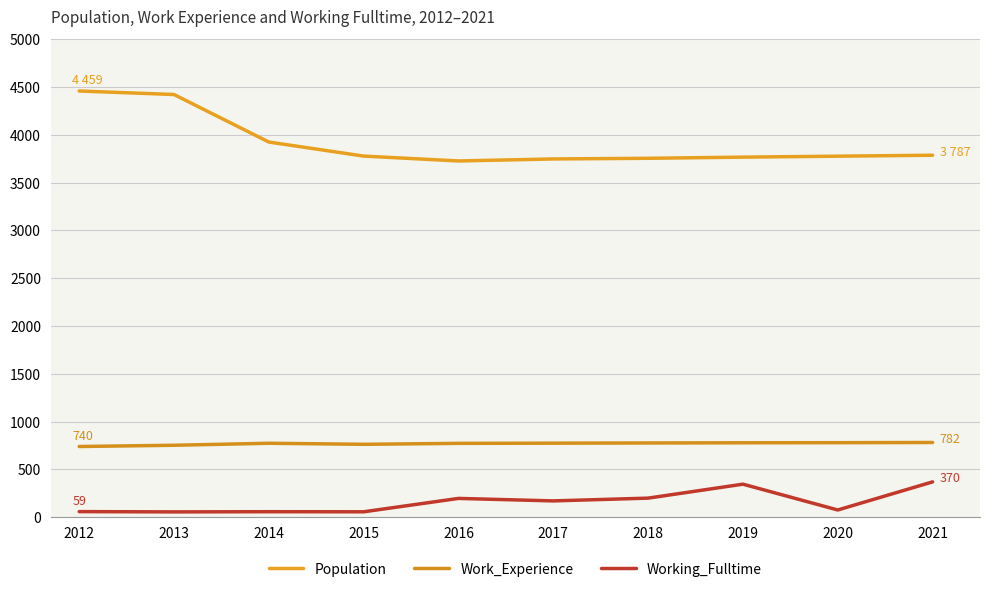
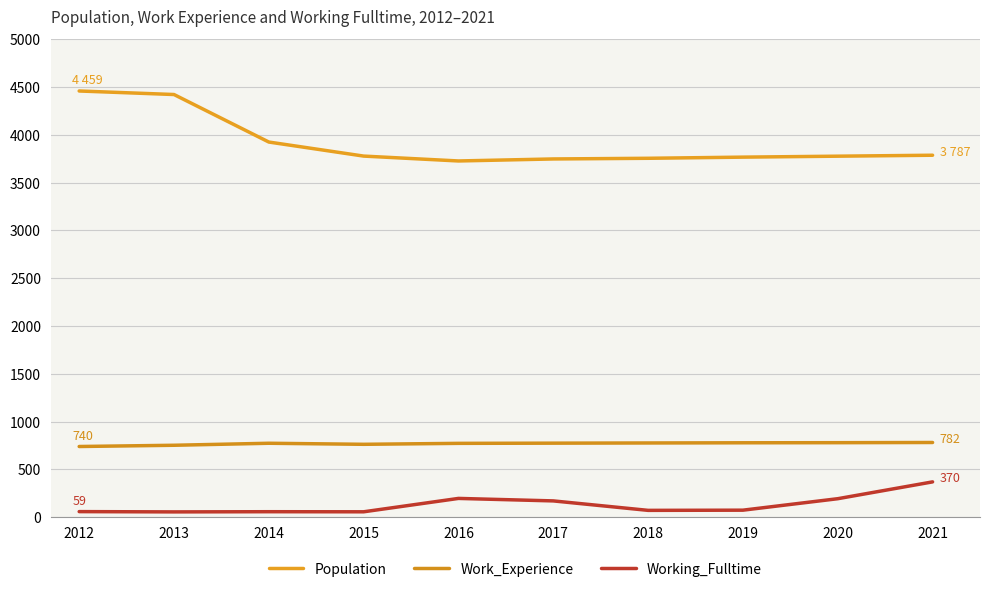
  {
    "Working_Fulltime": {
      "2013": 100,
      "2014": 100,
      "2015": 100,
      "2016": 200,
      "2017": 200,
-     "2018": 200,
-     "2019": 300,
-     "2020": 100
+     "2018": 100,
+     "2019": 100,
+     "2020": 200
    }
  }
